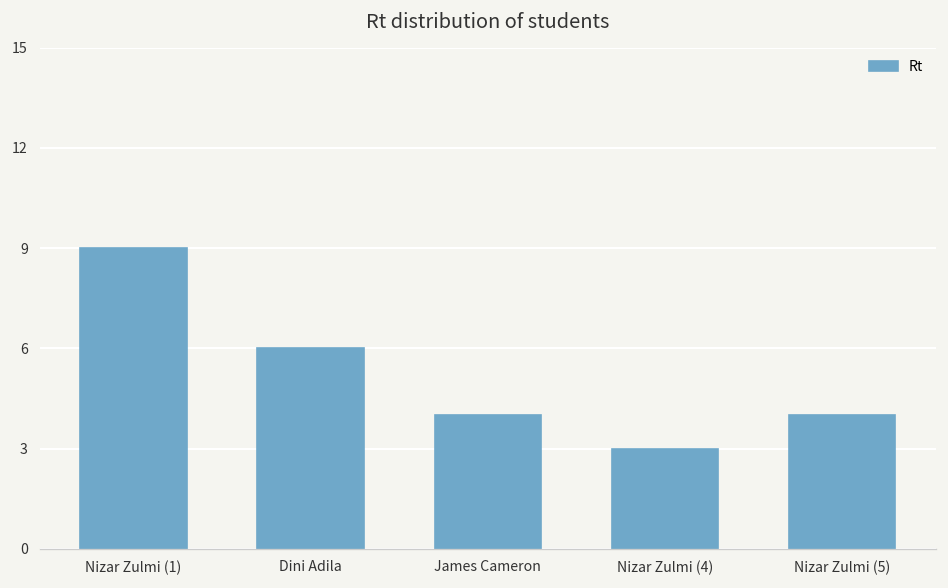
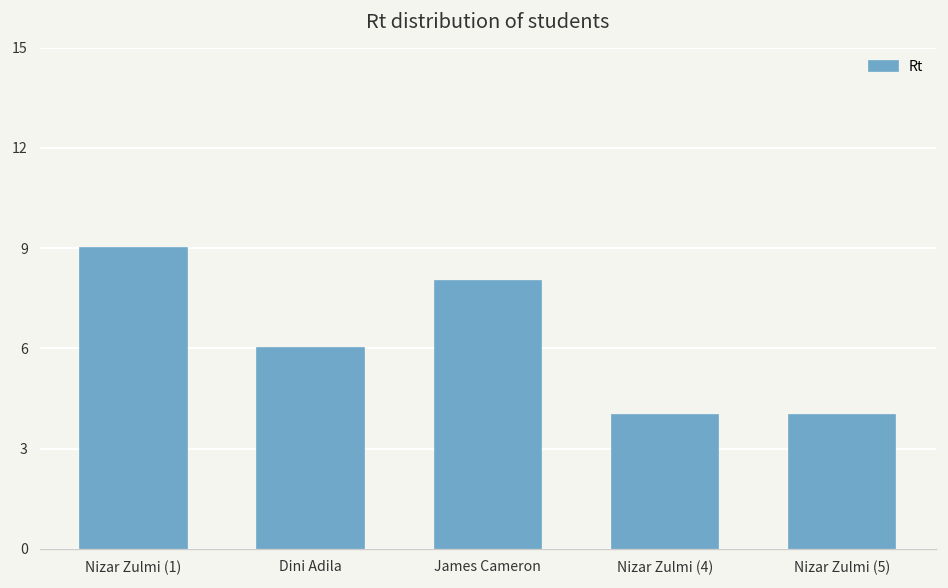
  {
    "Nizar Zulmi (1)": 9,
    "Dini Adila": 6,
-   "James Cameron": 4,
-   "Nizar Zulmi (4)": 3,
+   "James Cameron": 8,
+   "Nizar Zulmi (4)": 4,
    "Nizar Zulmi (5)": 4
  }
